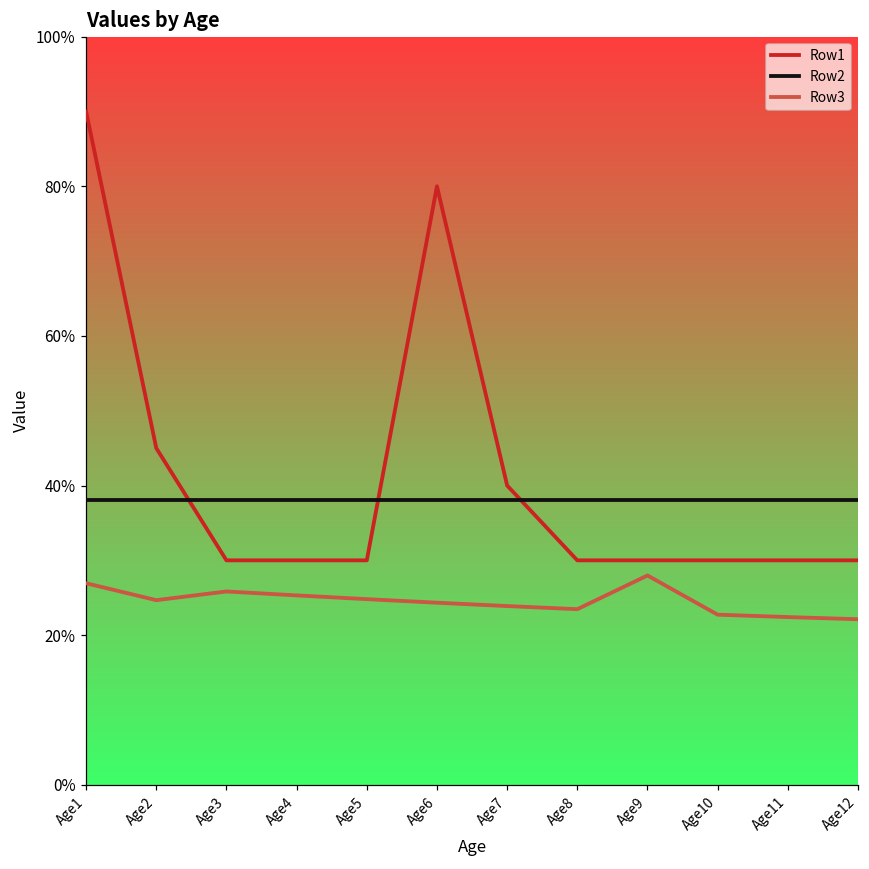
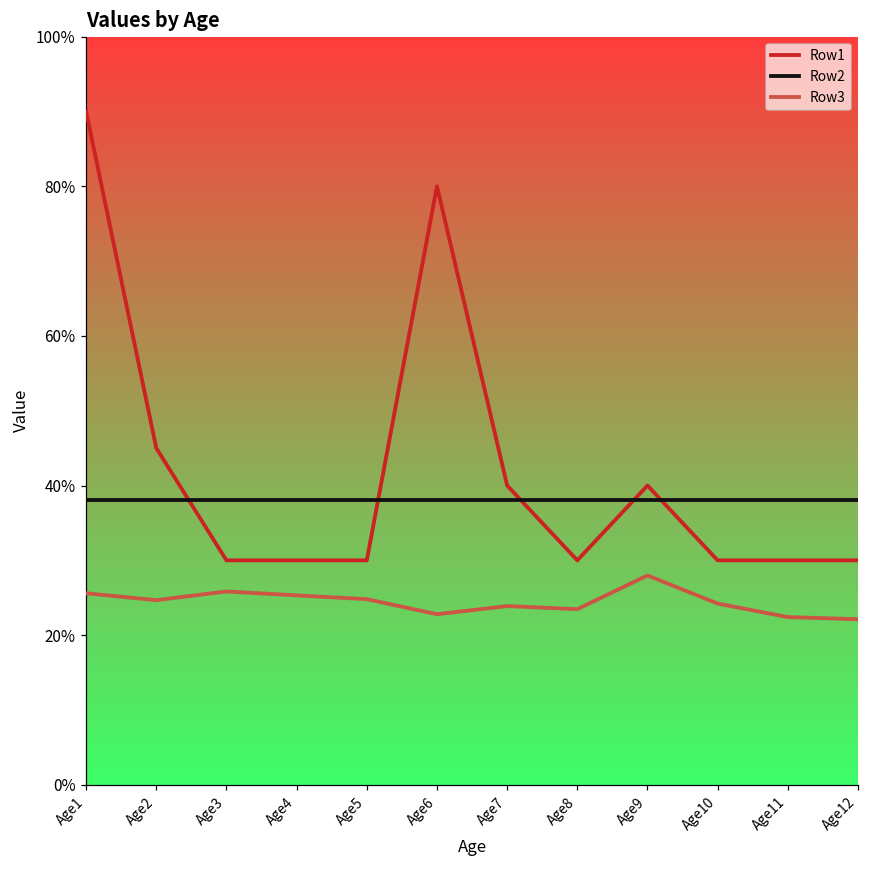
  {
    "Row1": {
      "Age1": "90%",
      "Age2": "45%",
      "Age3": "30%",
      "Age4": "30%",
      "Age5": "30%",
      "Age6": "80%",
      "Age7": "40%",
      "Age8": "30%",
-     "Age9": "30%",
+     "Age9": "40%",
      "Age10": "30%",
      "Age11": "30%",
      "Age12": "30%"
    },
    "Row2": {
      "Age1": "38%",
      "Age2": "38%",
      "Age3": "38%",
      "Age4": "38%",
      "Age5": "38%",
      "Age6": "38%",
      "Age7": "38%",
      "Age8": "38%",
      "Age9": "38%",
      "Age10": "38%",
      "Age11": "38%",
      "Age12": "38%"
    },
    "Row3": {
-     "Age1": "27%",
+     "Age1": "26%",
      "Age2": "25%",
      "Age3": "26%",
      "Age4": "25%",
      "Age5": "25%",
-     "Age6": "24%",
+     "Age6": "23%",
      "Age7": "24%",
      "Age8": "23%",
      "Age9": "28%",
-     "Age10": "23%",
+     "Age10": "24%",
      "Age11": "22%",
      "Age12": "22%"
    }
  }
